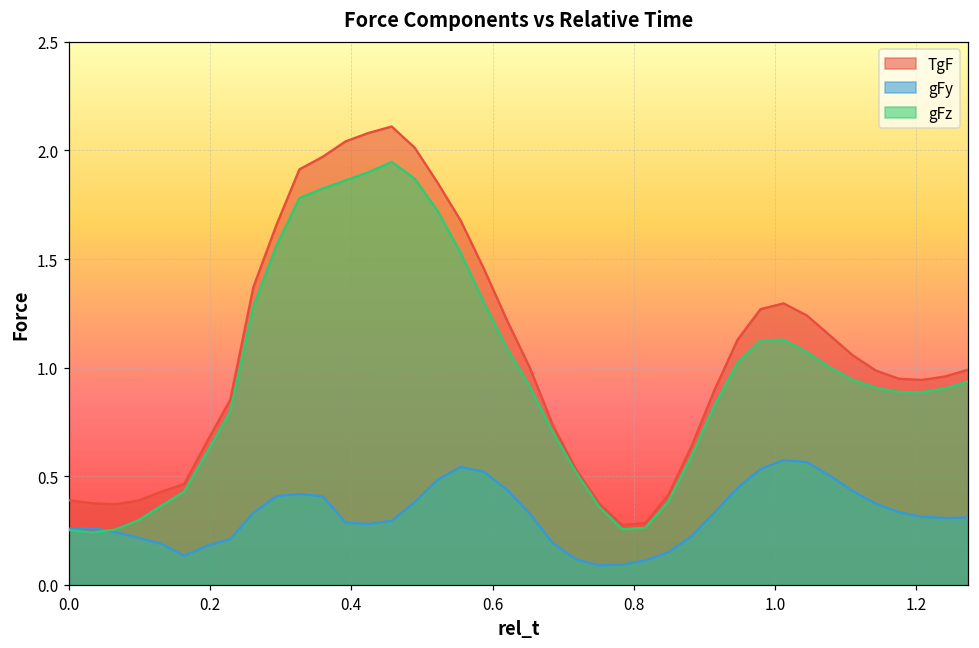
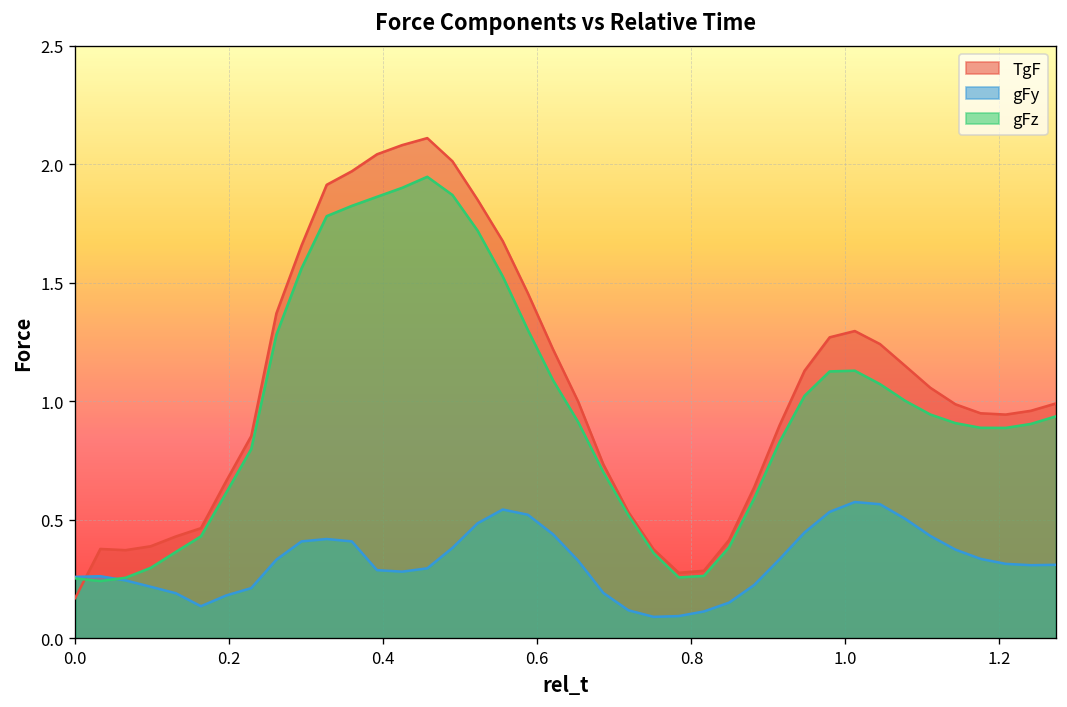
  {
    "TgF": {
-     "0.0": 0.39
+     "0.0": 0.17
    }
  }
